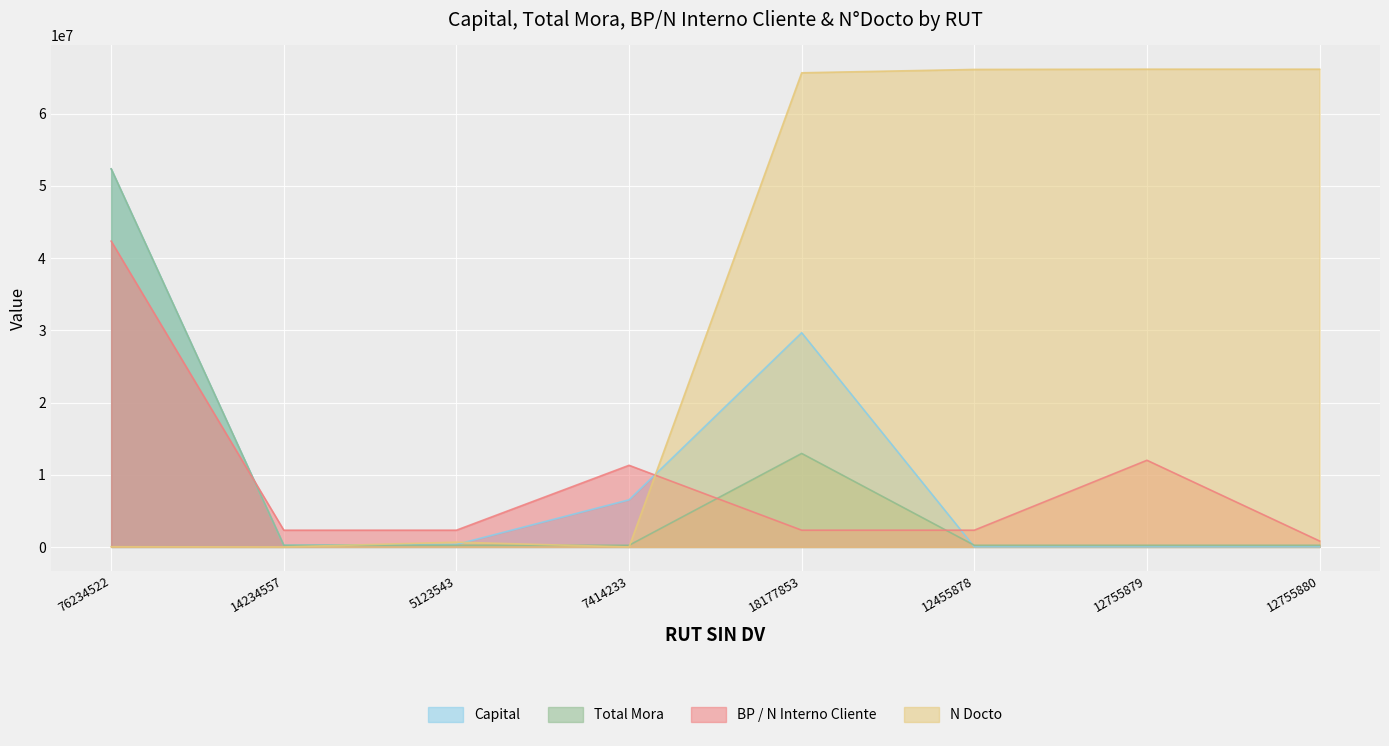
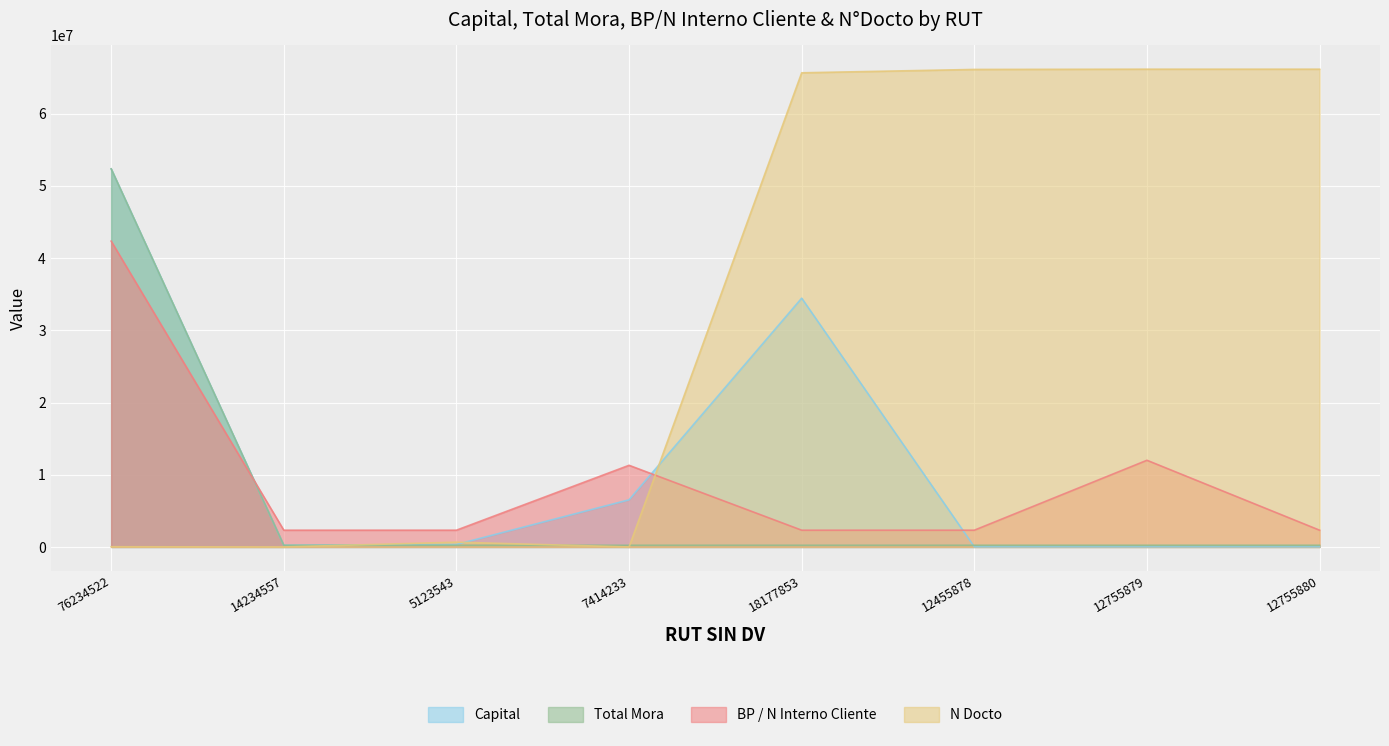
  {
    "Capital": {
      "7414233": 7000000,
-     "18177853": 30000000
+     "18177853": 34000000
    },
    "Total Mora": {
-     "18177853": 13000000
+     "18177853": 0
    },
    "BP / N Interno Cliente": {
      "76234522": 42000000,
      "14234557": 2000000,
      "5123543": 2000000,
      "7414233": 11000000,
      "18177853": 2000000,
      "12455878": 2000000,
      "12755879": 12000000,
-     "12755880": 1000000
+     "12755880": 2000000
    },
    "N Docto": {
      "76234522": 0,
      "18177853": 66000000,
      "12455878": 66000000,
      "12755879": 66000000,
      "12755880": 66000000
    }
  }
